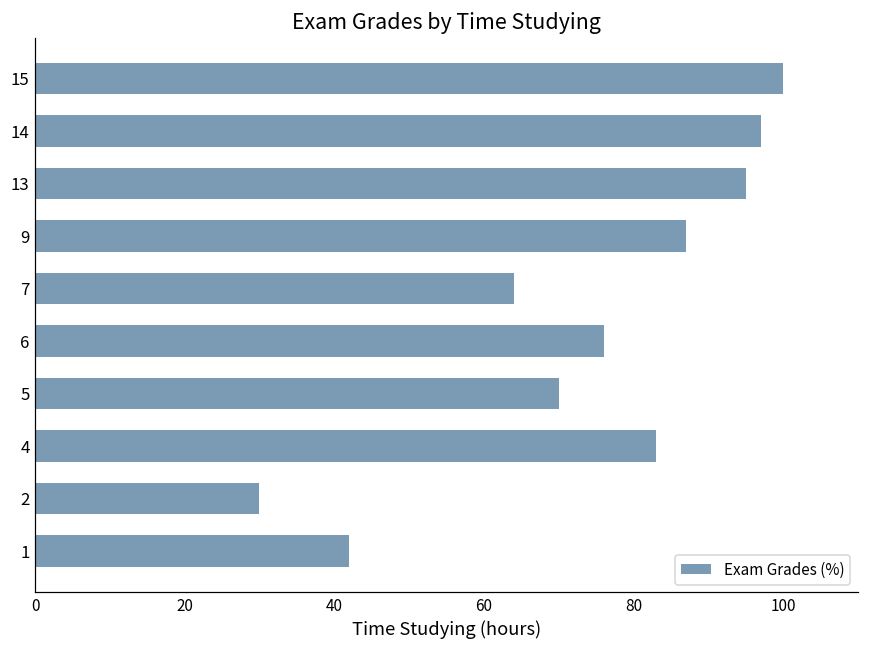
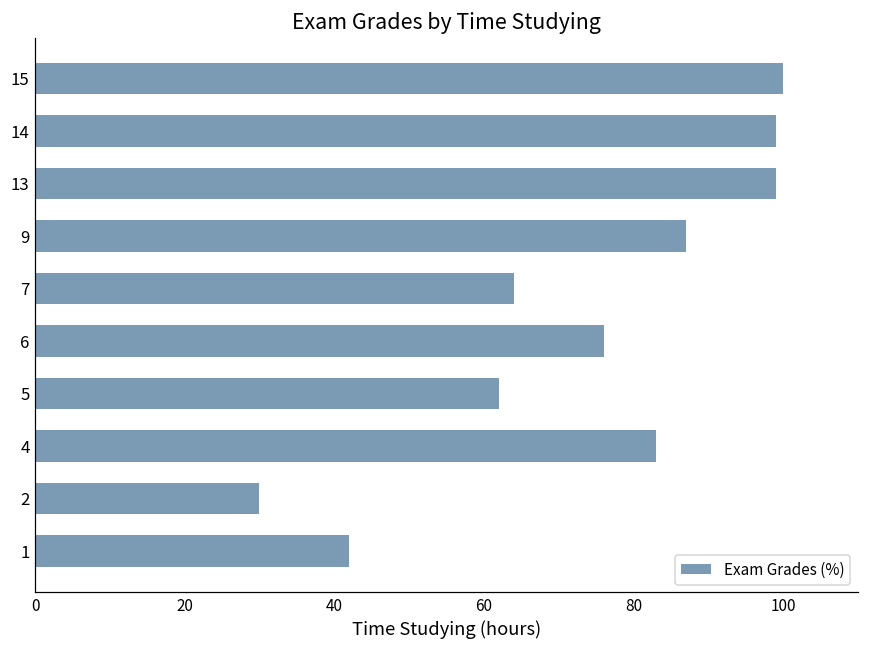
  {
    "15": 100,
-   "14": 97,
-   "13": 95,
+   "14": 99,
+   "13": 99,
    "9": 87,
    "7": 64,
    "6": 76,
-   "5": 70,
+   "5": 62,
    "4": 83,
    "2": 30,
    "1": 42
  }
